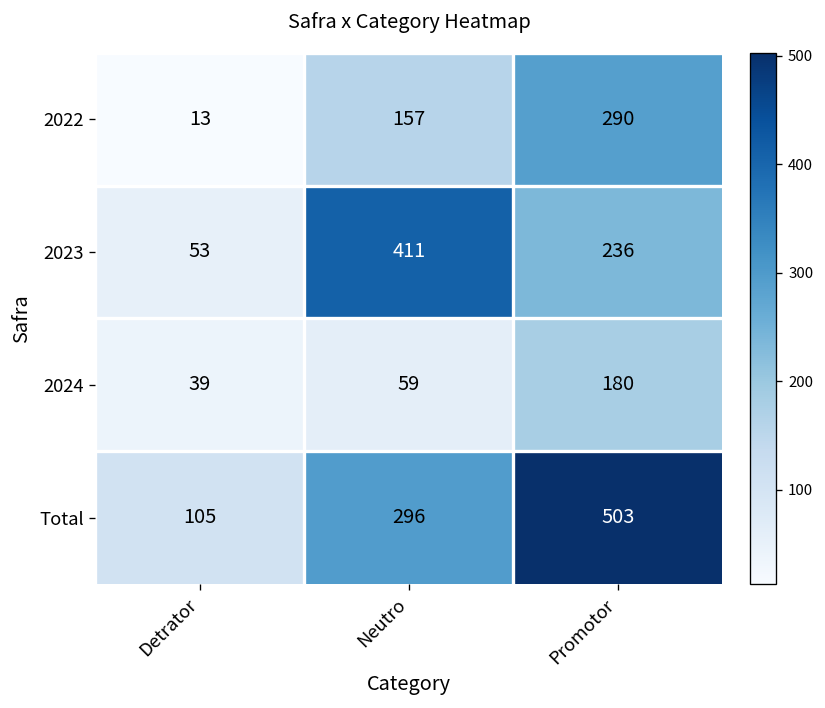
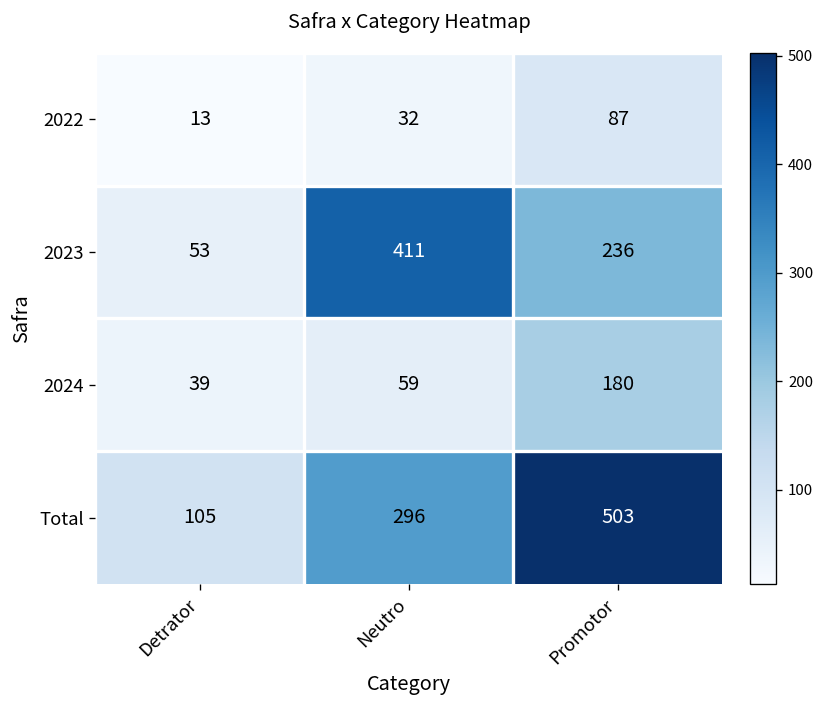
  {
    "2022": {
      "Detrator": 13,
-     "Neutro": 157,
-     "Promotor": 290
+     "Neutro": 32,
+     "Promotor": 87
    },
    "2023": {
      "Detrator": 53,
      "Neutro": 411,
      "Promotor": 236
    },
    "2024": {
      "Detrator": 39,
      "Neutro": 59,
      "Promotor": 180
    },
    "Total": {
      "Detrator": 105,
      "Neutro": 296,
      "Promotor": 503
    }
  }
